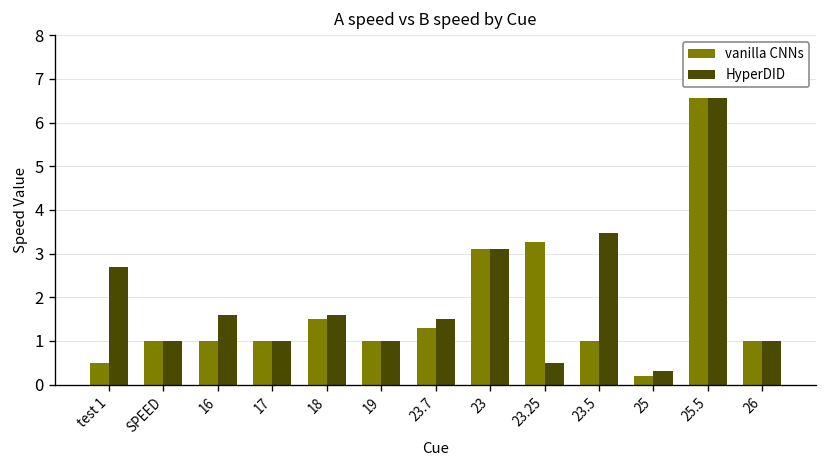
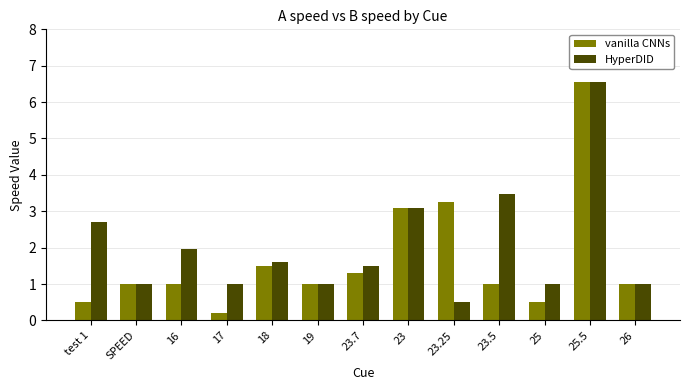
  {
    "vanilla CNNs": {
      "test 1": 0.5,
      "SPEED": 1.0,
      "16": 1.0,
-     "17": 1.0,
+     "17": 0.2,
      "18": 1.5,
      "19": 1.0,
      "23.7": 1.3,
      "23": 3.1,
      "23.25": 3.3,
      "23.5": 1.0,
-     "25": 0.2,
+     "25": 0.5,
      "25.5": 6.6,
      "26": 1.0
    },
    "HyperDID": {
      "test 1": 2.7,
      "SPEED": 1.0,
-     "16": 1.6,
+     "16": 2.0,
      "17": 1.0,
      "18": 1.6,
      "19": 1.0,
      "23.7": 1.5,
      "23": 3.1,
      "23.25": 0.5,
      "23.5": 3.5,
-     "25": 0.3,
+     "25": 1.0,
      "25.5": 6.6,
      "26": 1.0
    }
  }
